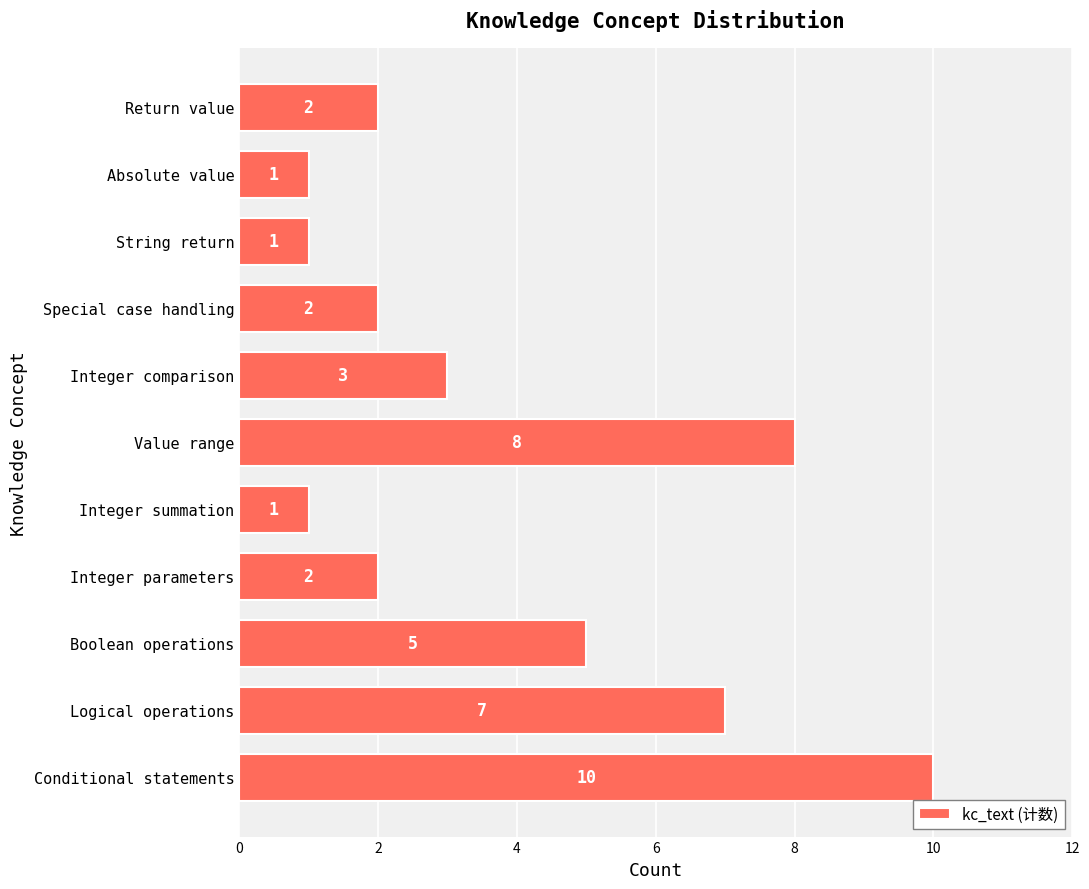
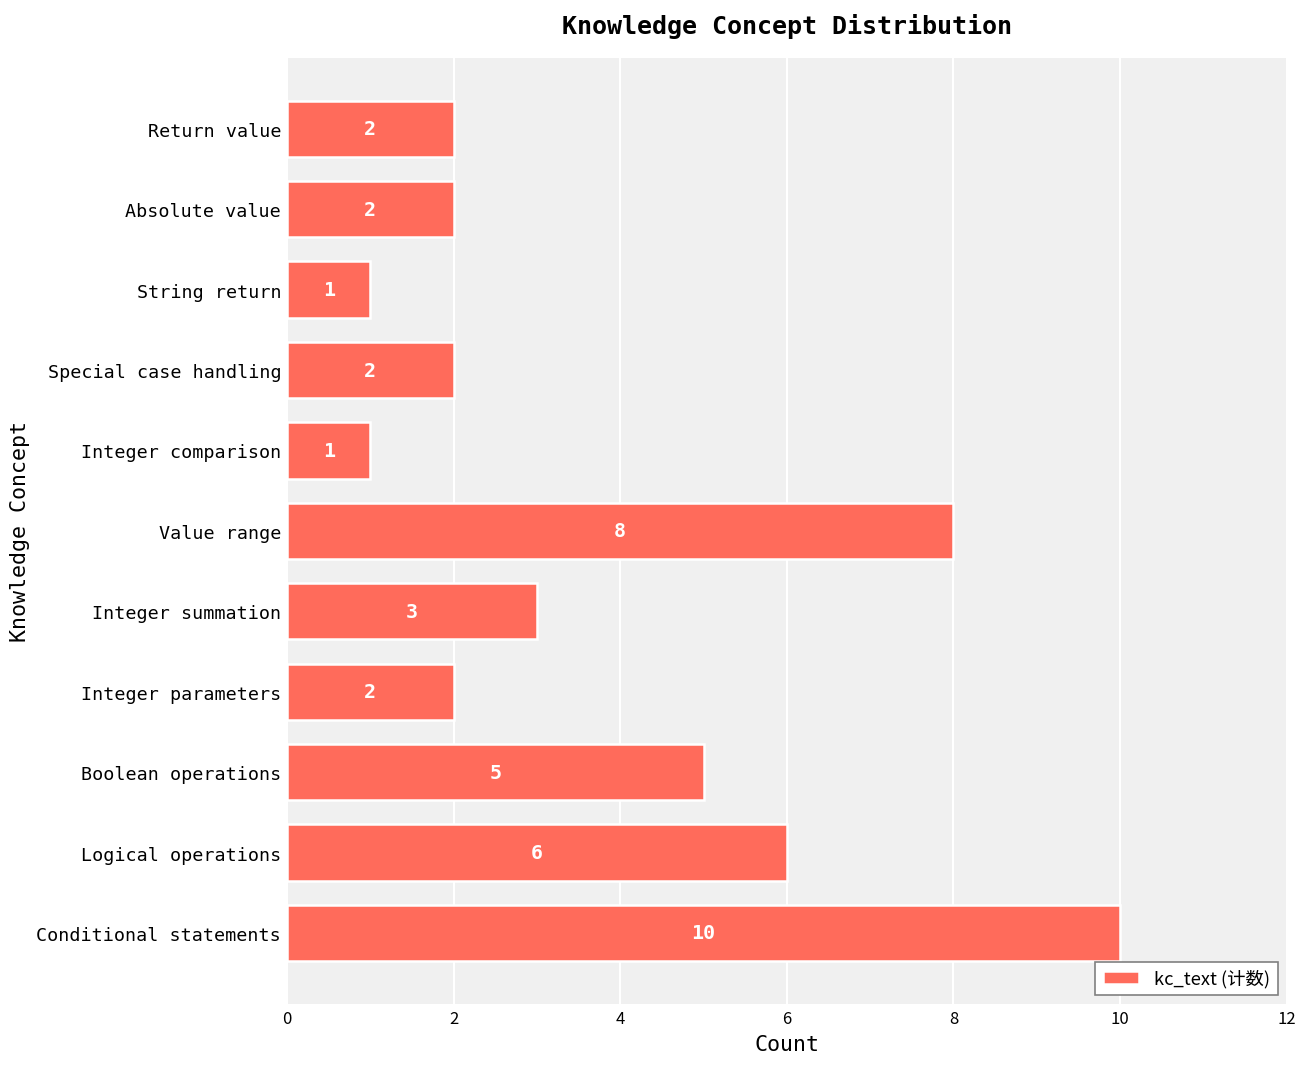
  {
    "Return value": 2,
-   "Absolute value": 1,
+   "Absolute value": 2,
    "String return": 1,
    "Special case handling": 2,
-   "Integer comparison": 3,
+   "Integer comparison": 1,
    "Value range": 8,
-   "Integer summation": 1,
+   "Integer summation": 3,
    "Integer parameters": 2,
    "Boolean operations": 5,
-   "Logical operations": 7,
+   "Logical operations": 6,
    "Conditional statements": 10
  }
